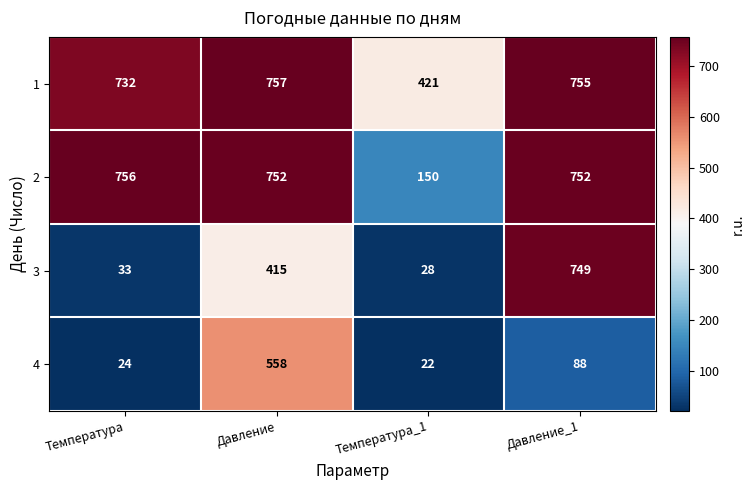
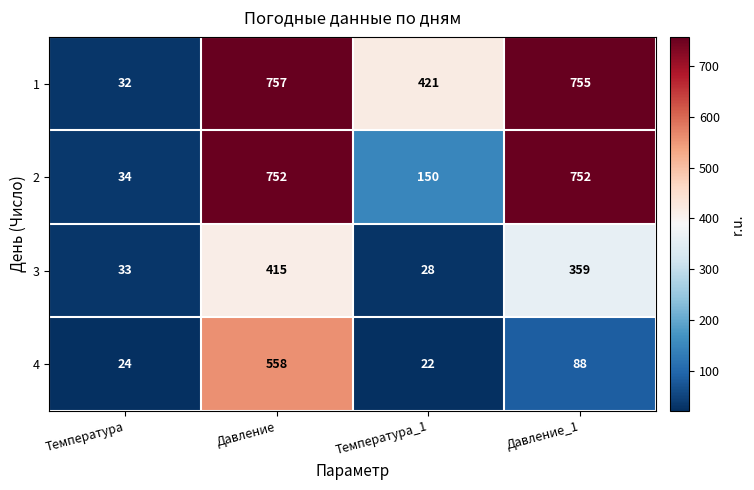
  {
    "1": {
-     "Температура": 732,
+     "Температура": 32,
      "Давление": 757,
      "Температура_1": 421,
      "Давление_1": 755
    },
    "2": {
-     "Температура": 756,
+     "Температура": 34,
      "Давление": 752,
      "Температура_1": 150,
      "Давление_1": 752
    },
    "3": {
      "Температура": 33,
      "Давление": 415,
      "Температура_1": 28,
-     "Давление_1": 749
+     "Давление_1": 359
    },
    "4": {
      "Температура": 24,
      "Давление": 558,
      "Температура_1": 22,
      "Давление_1": 88
    }
  }
